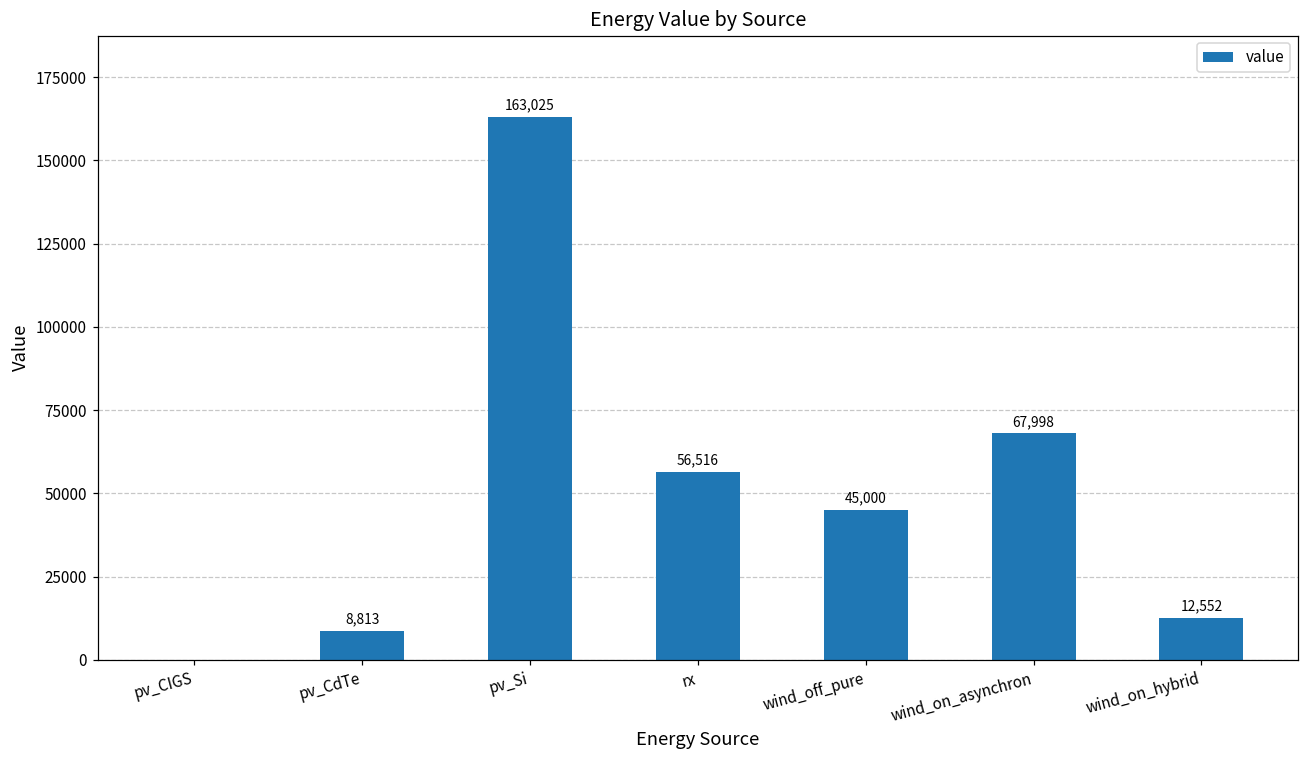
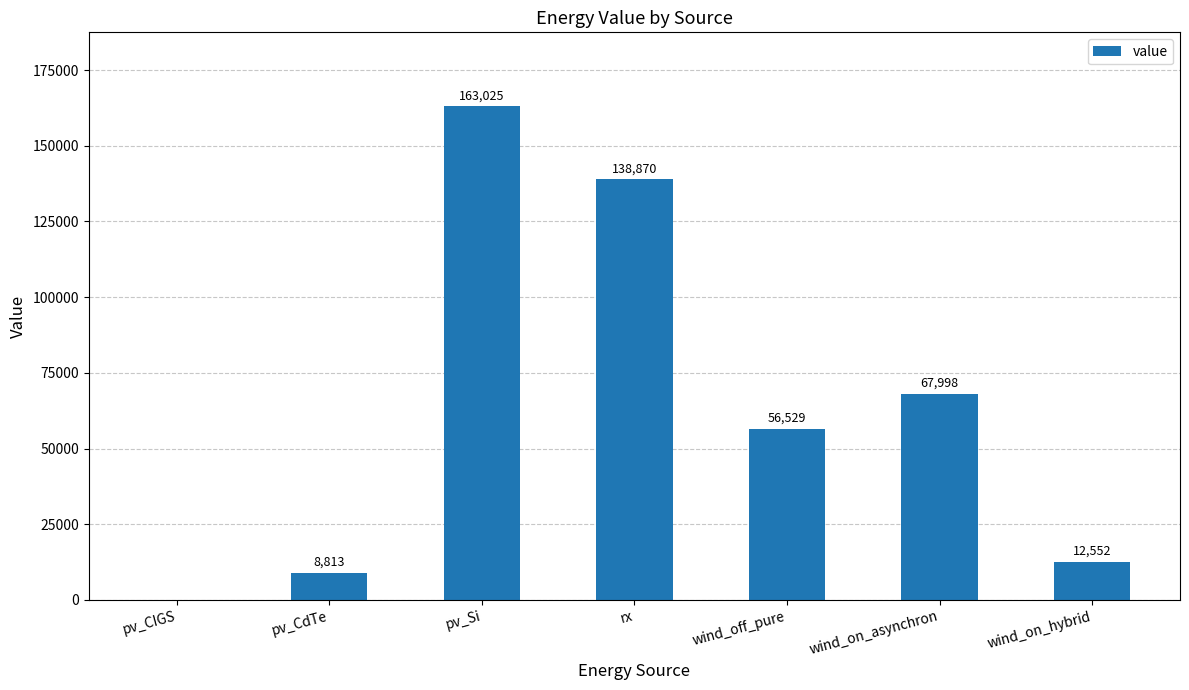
  {
    "pv_CdTe": "8,813",
    "pv_Si": "163,025",
-   "rx": "56,516",
-   "wind_off_pure": "45,000",
+   "rx": "138,870",
+   "wind_off_pure": "56,529",
    "wind_on_asynchron": "67,998",
    "wind_on_hybrid": "12,552"
  }
